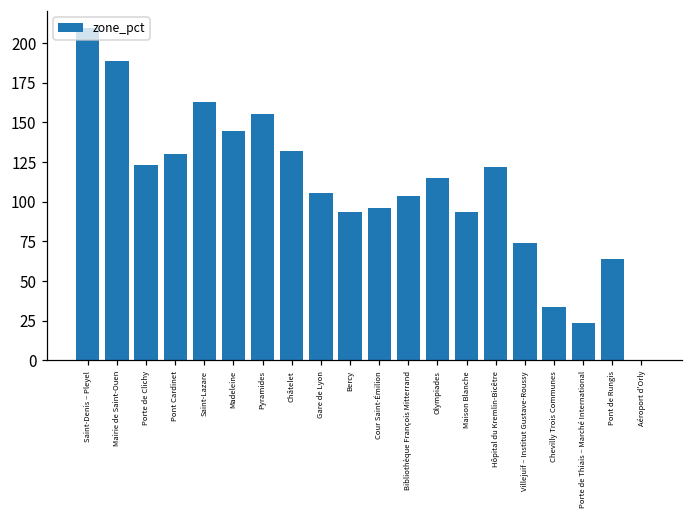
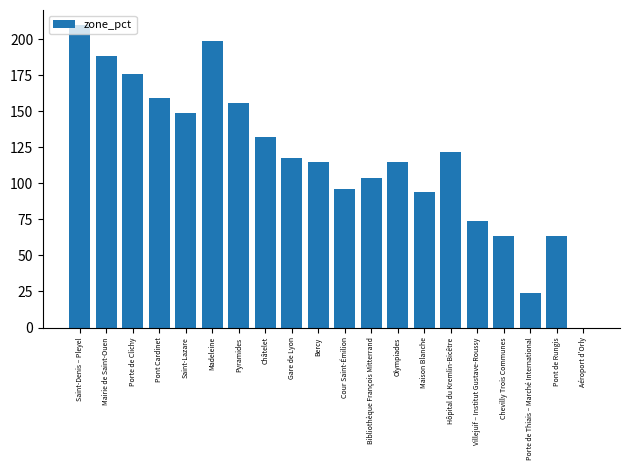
  {
    "Mairie de Saint-Ouen": 189,
-   "Porte de Clichy": 123,
-   "Pont Cardinet": 130,
-   "Saint-Lazare": 163,
-   "Madeleine": 145,
+   "Porte de Clichy": 176,
+   "Pont Cardinet": 159,
+   "Saint-Lazare": 149,
+   "Madeleine": 199,
    "Pyramides": 156,
    "Châtelet": 132,
-   "Gare de Lyon": 106,
-   "Bercy": 94,
+   "Gare de Lyon": 118,
+   "Bercy": 115,
    "Cour Saint-Émilion": 96,
    "Bibliothèque François Mitterrand": 104,
    "Olympiades": 115,
    "Maison Blanche": 94,
    "Hôpital du Kremlin-Bicêtre": 122,
    "Villejuif – Institut Gustave-Roussy": 74,
-   "Chevilly Trois Communes": 34,
+   "Chevilly Trois Communes": 64,
    "Porte de Thiais – Marché International": 24,
    "Pont de Rungis": 64,
    "Aéroport d'Orly": 0
  }
